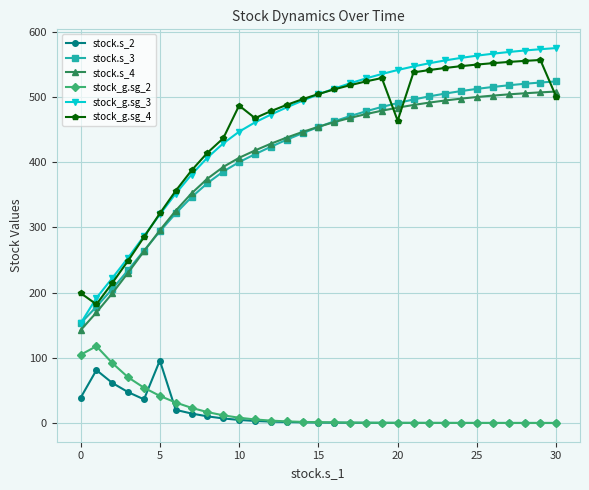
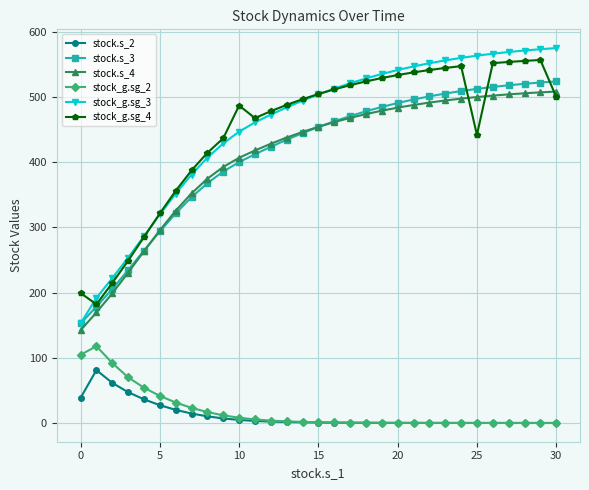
  {
    "stock.s_2": {
      "0": 40,
-     "5": 100
+     "5": 30
    },
    "stock_g.sg_4": {
      "0": 200,
      "10": 490,
-     "20": 460,
-     "25": 550,
+     "20": 530,
+     "25": 440,
      "30": 500
    }
  }
